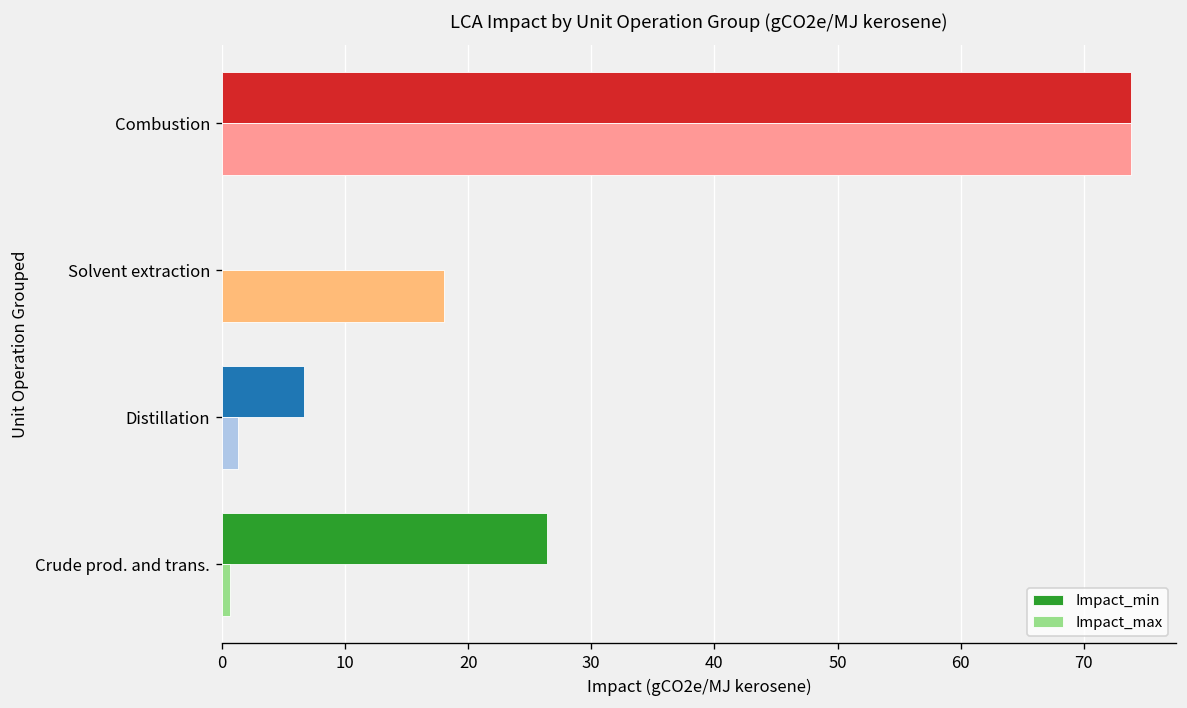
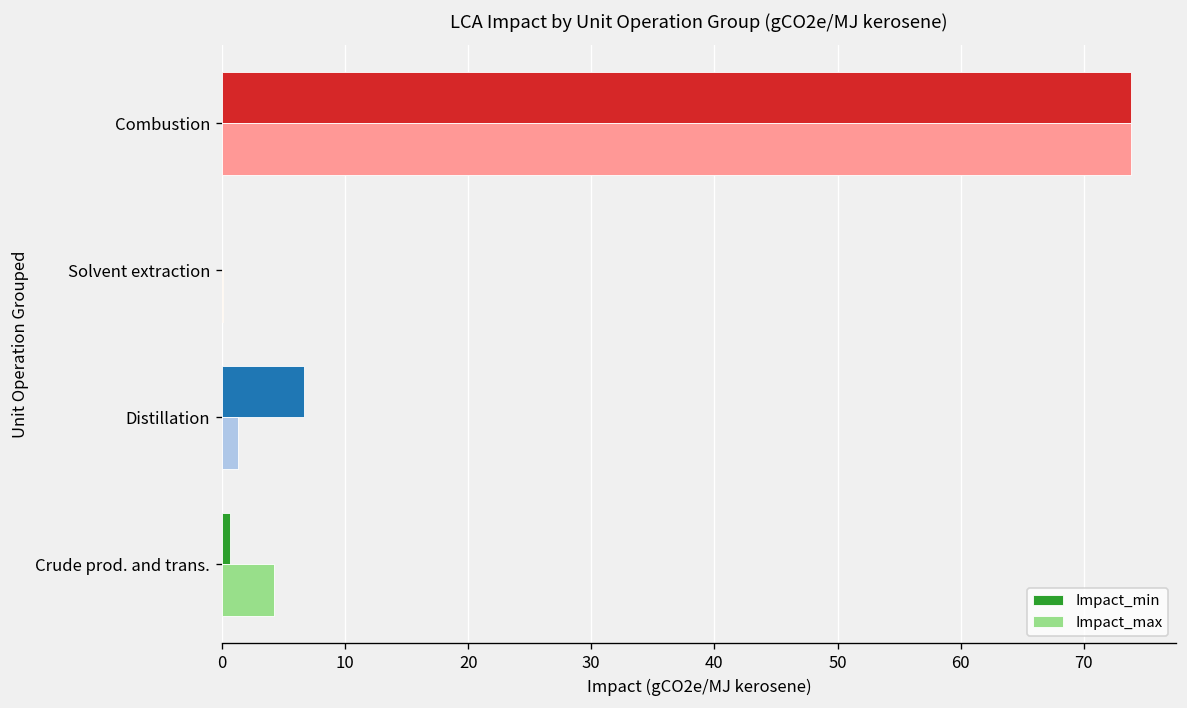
  {
    "Impact_min": {
      "Combustion": 73.8,
      "Distillation": 6.7,
-     "Crude prod. and trans.": 26.4
+     "Crude prod. and trans.": 0.7
    },
    "Impact_max": {
      "Combustion": 73.8,
-     "Solvent extraction": 18.0,
+     "Solvent extraction": 0.1,
      "Distillation": 1.3,
-     "Crude prod. and trans.": 0.7
+     "Crude prod. and trans.": 4.3
    }
  }
